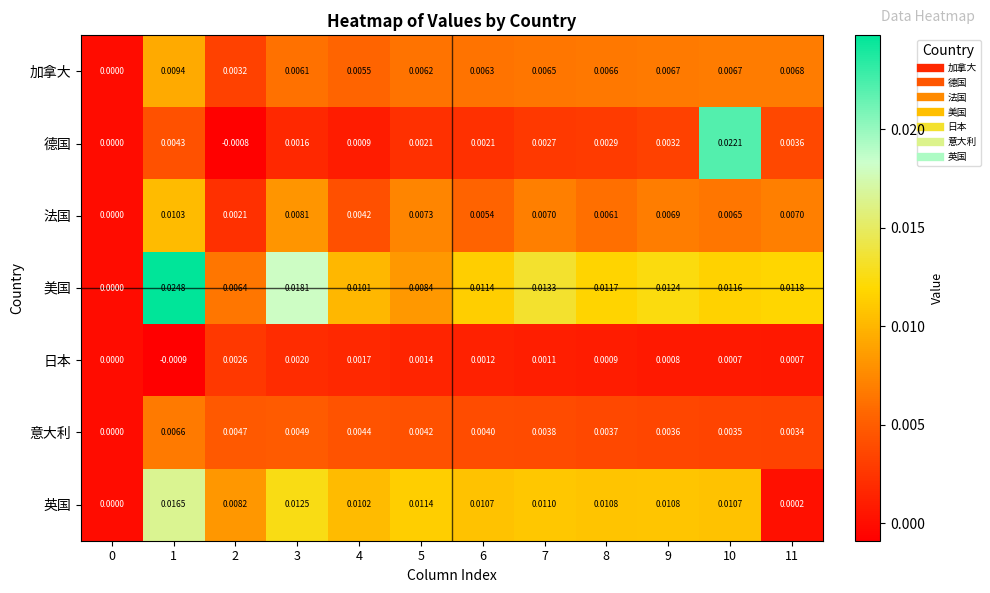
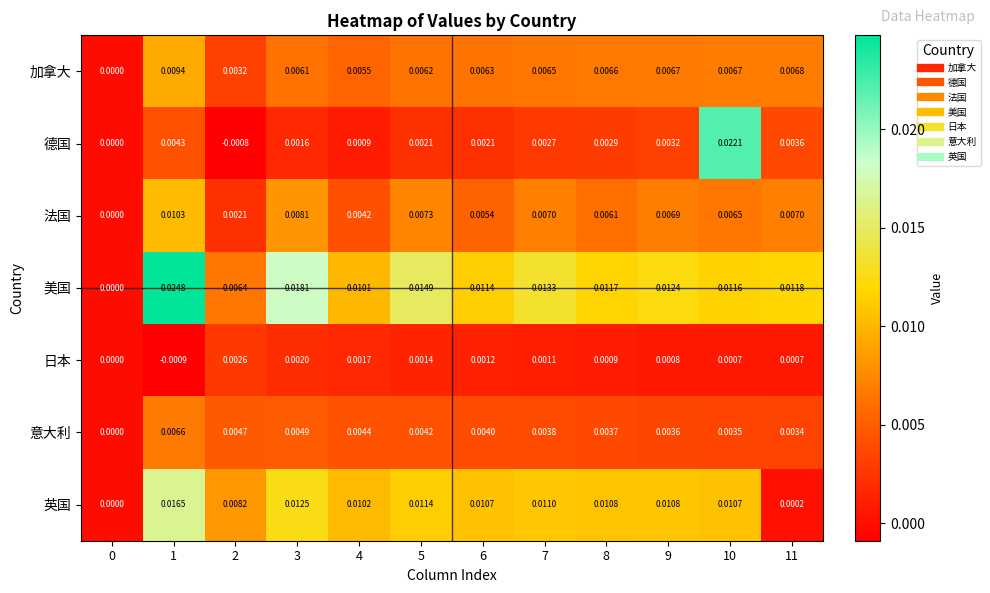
  {
    "加拿大": {
      "0": 0.0000,
      "1": 0.0094,
      "2": 0.0032,
      "3": 0.0061,
      "4": 0.0055,
      "5": 0.0062,
      "6": 0.0063,
      "7": 0.0065,
      "8": 0.0066,
      "9": 0.0067,
      "10": 0.0067,
      "11": 0.0068
    },
    "德国": {
      "0": 0.0000,
      "1": 0.0043,
      "2": -0.0008,
      "3": 0.0016,
      "4": 0.0009,
      "5": 0.0021,
      "6": 0.0021,
      "7": 0.0027,
      "8": 0.0029,
      "9": 0.0032,
      "10": 0.0221,
      "11": 0.0036
    },
    "法国": {
      "0": 0.0000,
      "1": 0.0103,
      "2": 0.0021,
      "3": 0.0081,
      "4": 0.0042,
      "5": 0.0073,
      "6": 0.0054,
      "7": 0.0070,
      "8": 0.0061,
      "9": 0.0069,
      "10": 0.0065,
      "11": 0.0070
    },
    "美国": {
      "0": 0.0000,
      "1": 0.0248,
      "2": 0.0064,
      "3": 0.0181,
      "4": 0.0101,
-     "5": 0.0084,
+     "5": 0.0149,
      "6": 0.0114,
      "7": 0.0133,
      "8": 0.0117,
      "9": 0.0124,
      "10": 0.0116,
      "11": 0.0118
    },
    "日本": {
      "0": 0.0000,
      "1": -0.0009,
      "2": 0.0026,
      "3": 0.0020,
      "4": 0.0017,
      "5": 0.0014,
      "6": 0.0012,
      "7": 0.0011,
      "8": 0.0009,
      "9": 0.0008,
      "10": 0.0007,
      "11": 0.0007
    },
    "意大利": {
      "0": 0.0000,
      "1": 0.0066,
      "2": 0.0047,
      "3": 0.0049,
      "4": 0.0044,
      "5": 0.0042,
      "6": 0.0040,
      "7": 0.0038,
      "8": 0.0037,
      "9": 0.0036,
      "10": 0.0035,
      "11": 0.0034
    },
    "英国": {
      "0": 0.0000,
      "1": 0.0165,
      "2": 0.0082,
      "3": 0.0125,
      "4": 0.0102,
      "5": 0.0114,
      "6": 0.0107,
      "7": 0.0110,
      "8": 0.0108,
      "9": 0.0108,
      "10": 0.0107,
      "11": 0.0002
    }
  }
